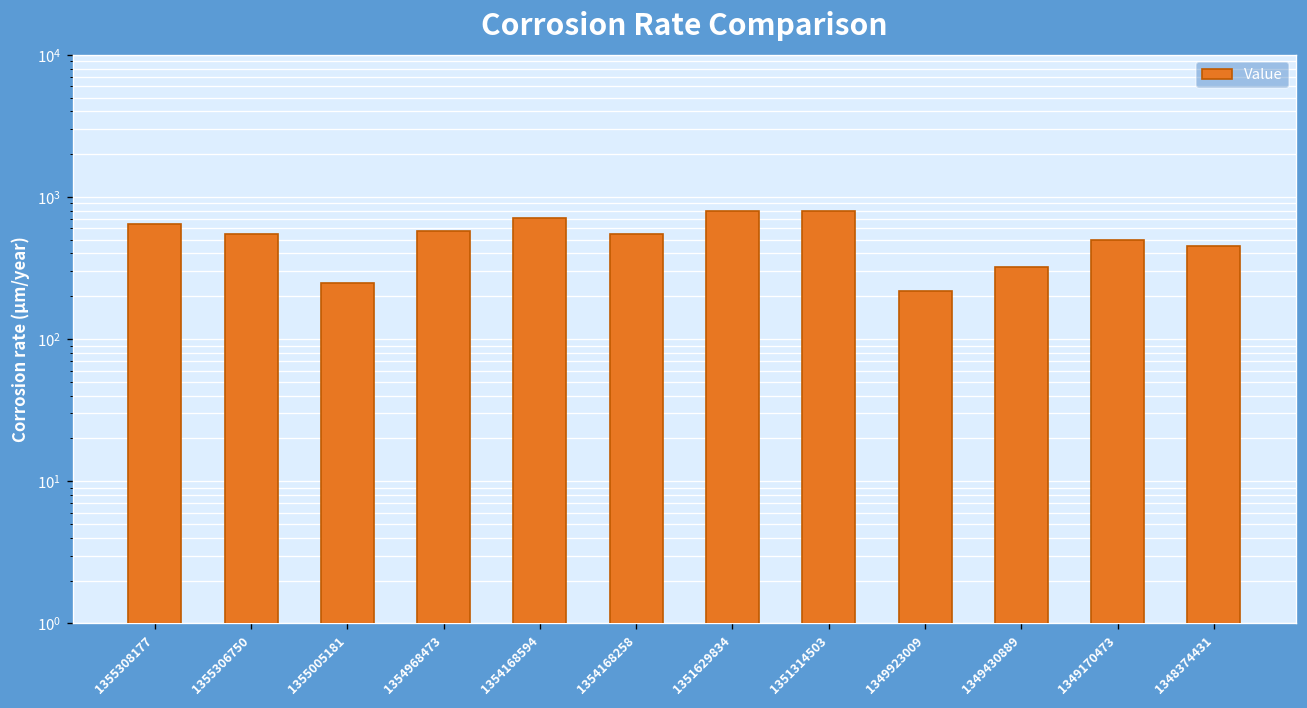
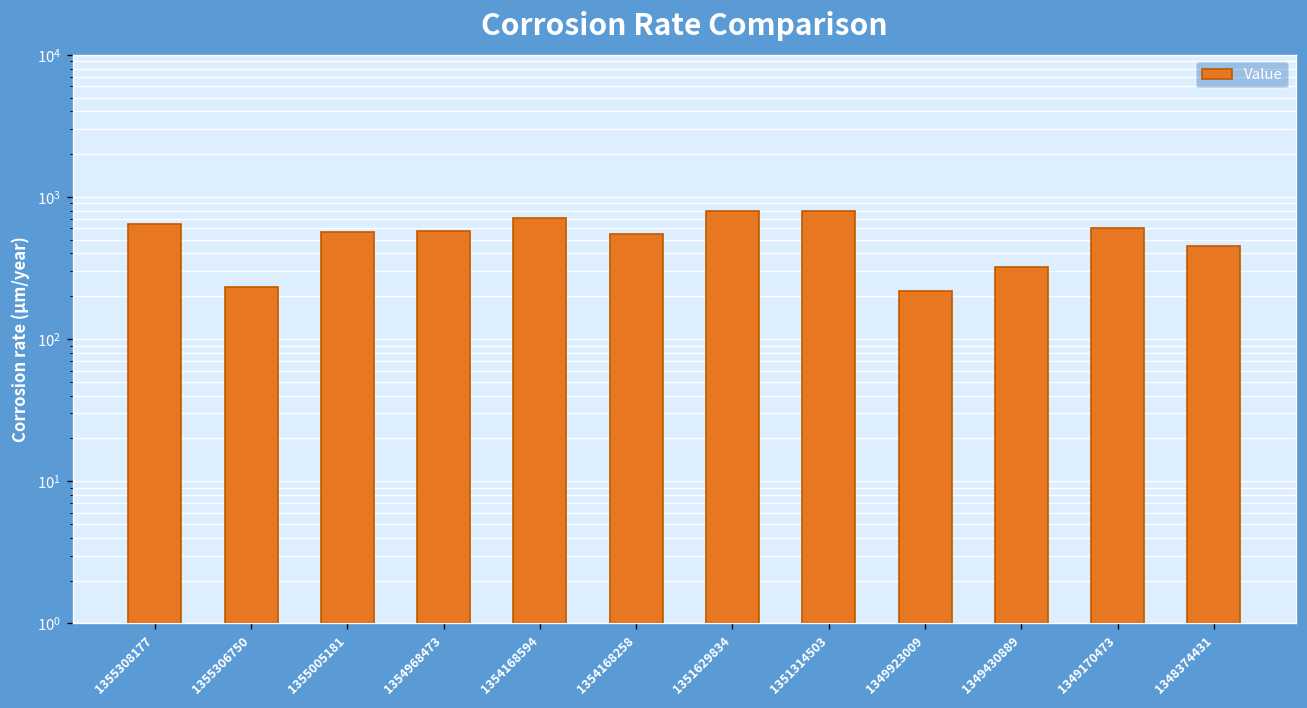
  {
    "1355308177": 700,
-   "1355306750": 600,
-   "1355005181": 250,
+   "1355306750": 230,
+   "1355005181": 600,
    "1354968473": 600,
    "1354168594": 700,
    "1354168258": 600,
    "1351629834": 800,
    "1351314503": 800,
    "1349923009": 220,
    "1349430889": 320,
-   "1349170473": 500,
+   "1349170473": 600,
    "1348374431": 450
  }
